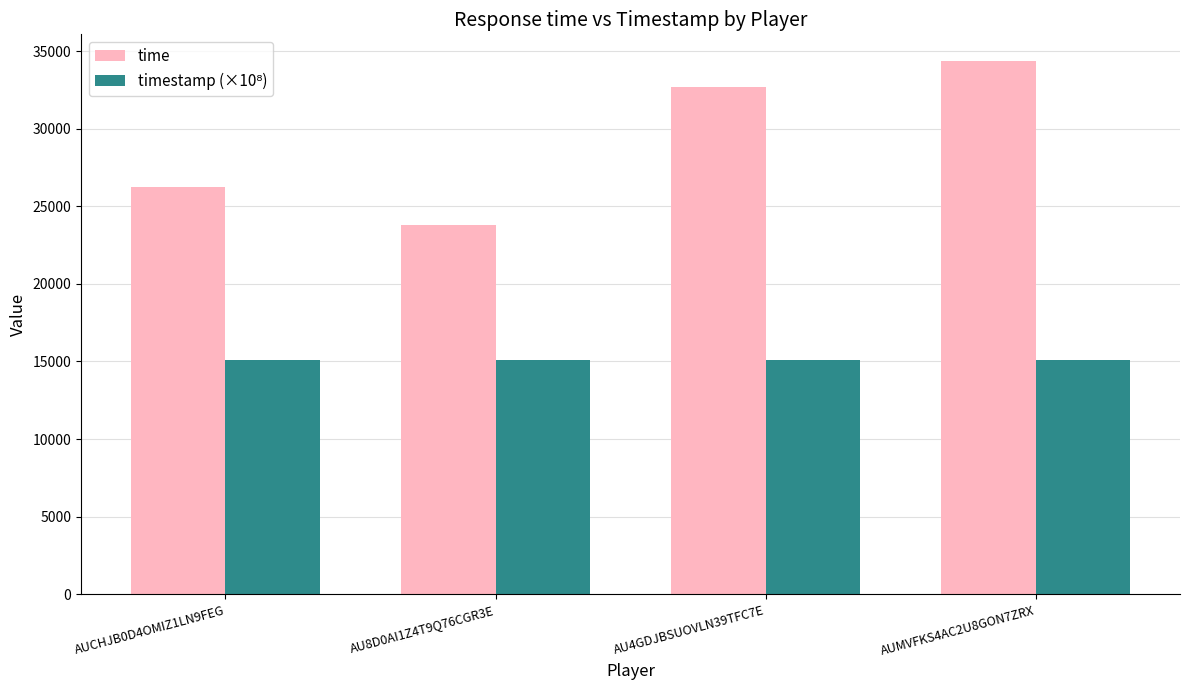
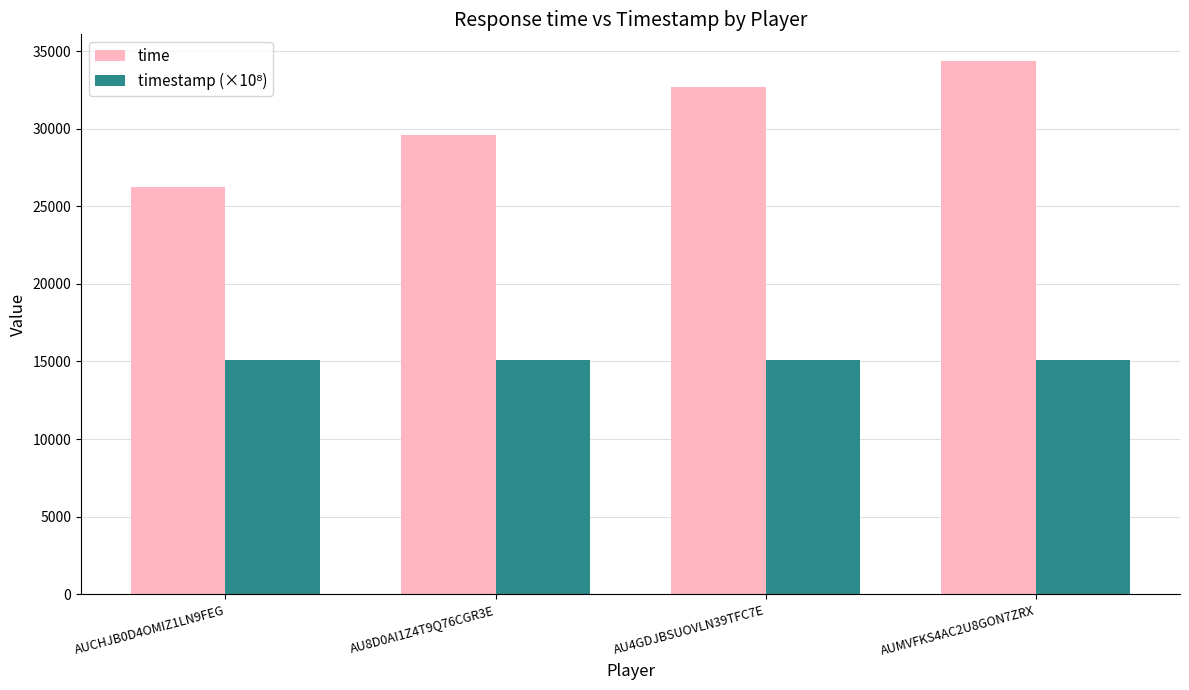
  {
    "time": {
      "AUCHJB0D4OMIZ1LN9FEG": 26200,
-     "AU8D0AI1Z4T9Q76CGR3E": 23800,
+     "AU8D0AI1Z4T9Q76CGR3E": 29600,
      "AU4GDJBSUOVLN39TFC7E": 32700,
      "AUMVFKS4AC2U8GON7ZRX": 34400
    },
    "timestamp (×10⁸)": {
      "AUCHJB0D4OMIZ1LN9FEG": 15100,
      "AU8D0AI1Z4T9Q76CGR3E": 15100,
      "AU4GDJBSUOVLN39TFC7E": 15100,
      "AUMVFKS4AC2U8GON7ZRX": 15100
    }
  }
